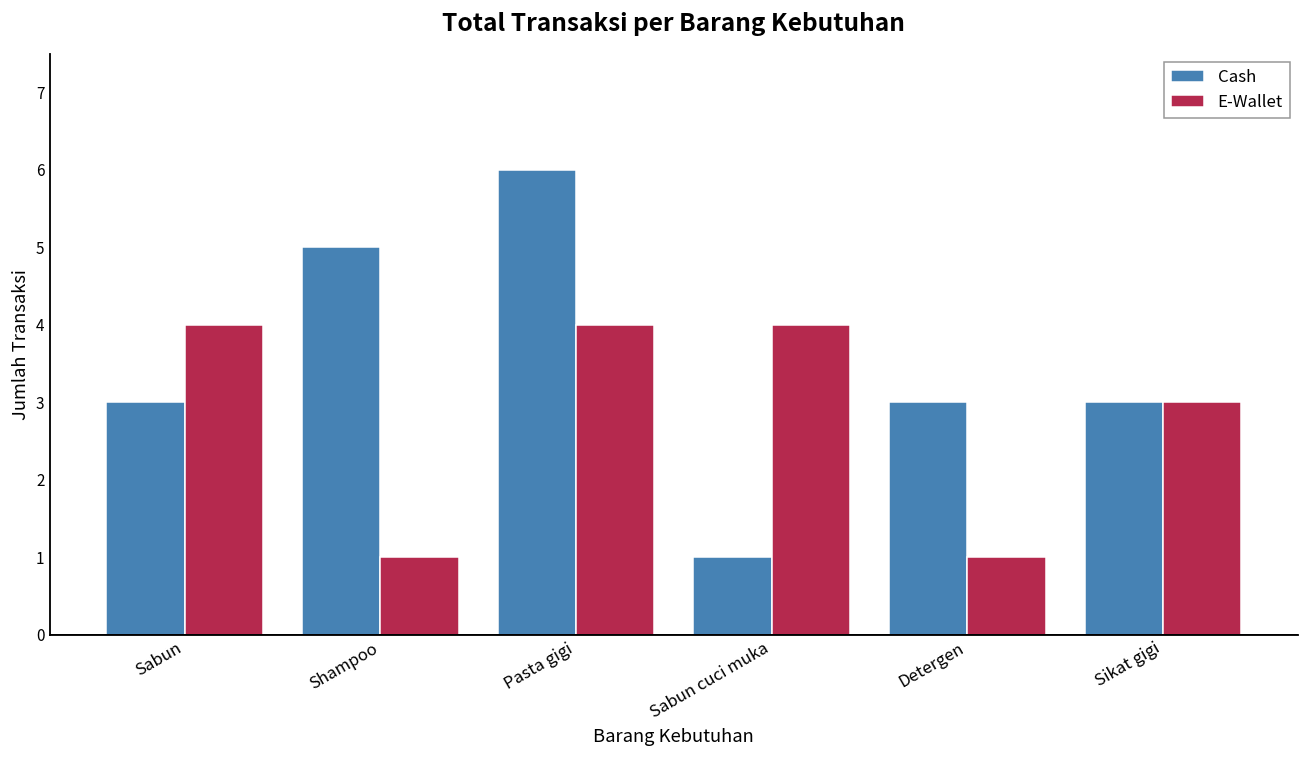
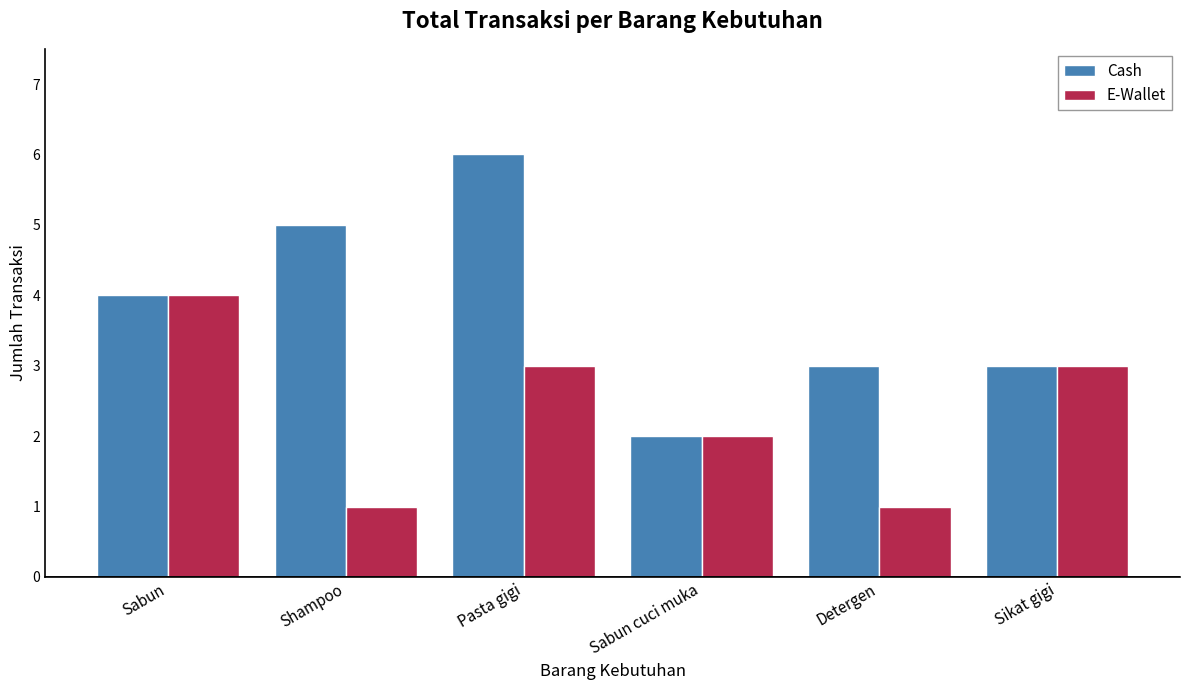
  {
    "Cash": {
-     "Sabun": 3,
+     "Sabun": 4,
      "Shampoo": 5,
      "Pasta gigi": 6,
-     "Sabun cuci muka": 1,
+     "Sabun cuci muka": 2,
      "Detergen": 3,
      "Sikat gigi": 3
    },
    "E-Wallet": {
      "Sabun": 4,
      "Shampoo": 1,
-     "Pasta gigi": 4,
-     "Sabun cuci muka": 4,
+     "Pasta gigi": 3,
+     "Sabun cuci muka": 2,
      "Detergen": 1,
      "Sikat gigi": 3
    }
  }
